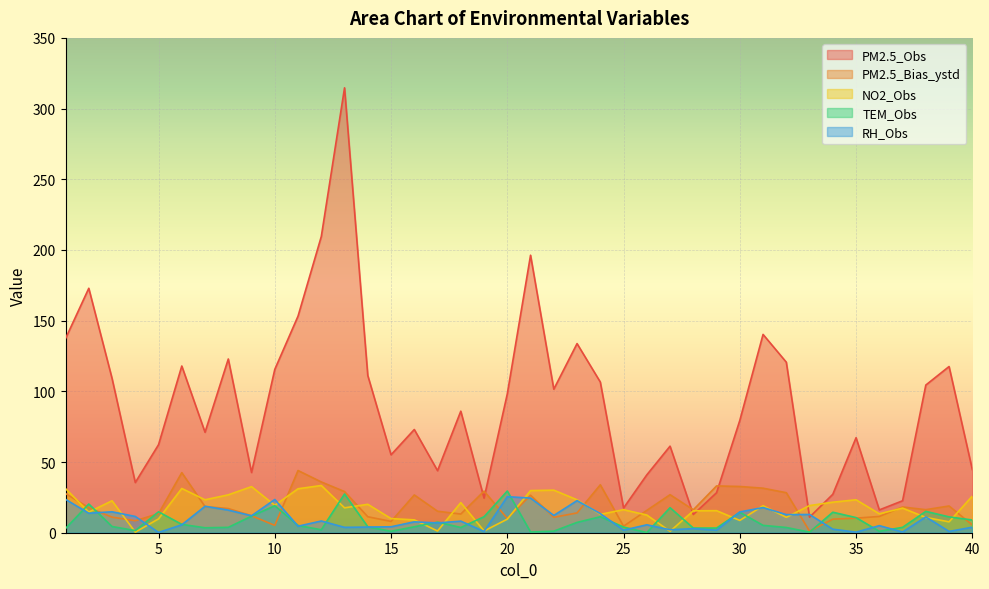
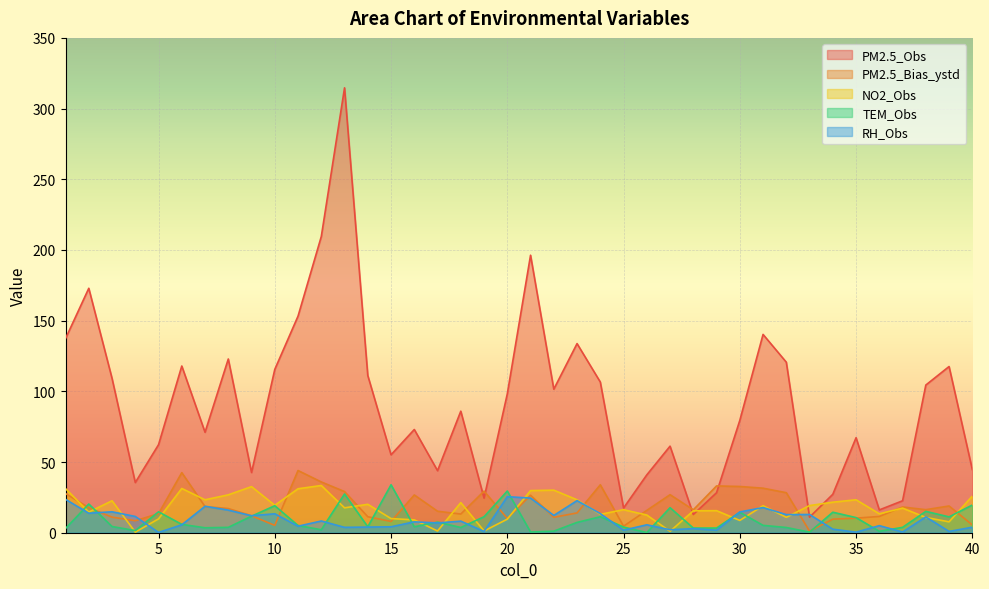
  {
    "TEM_Obs": {
-     "15": 1,
+     "15": 34,
      "20": 30,
-     "40": 9
+     "40": 20
    },
    "RH_Obs": {
      "5": 0,
-     "10": 24,
+     "10": 13,
      "15": 4,
      "20": 26,
      "25": 2,
      "35": 0
    }
  }
